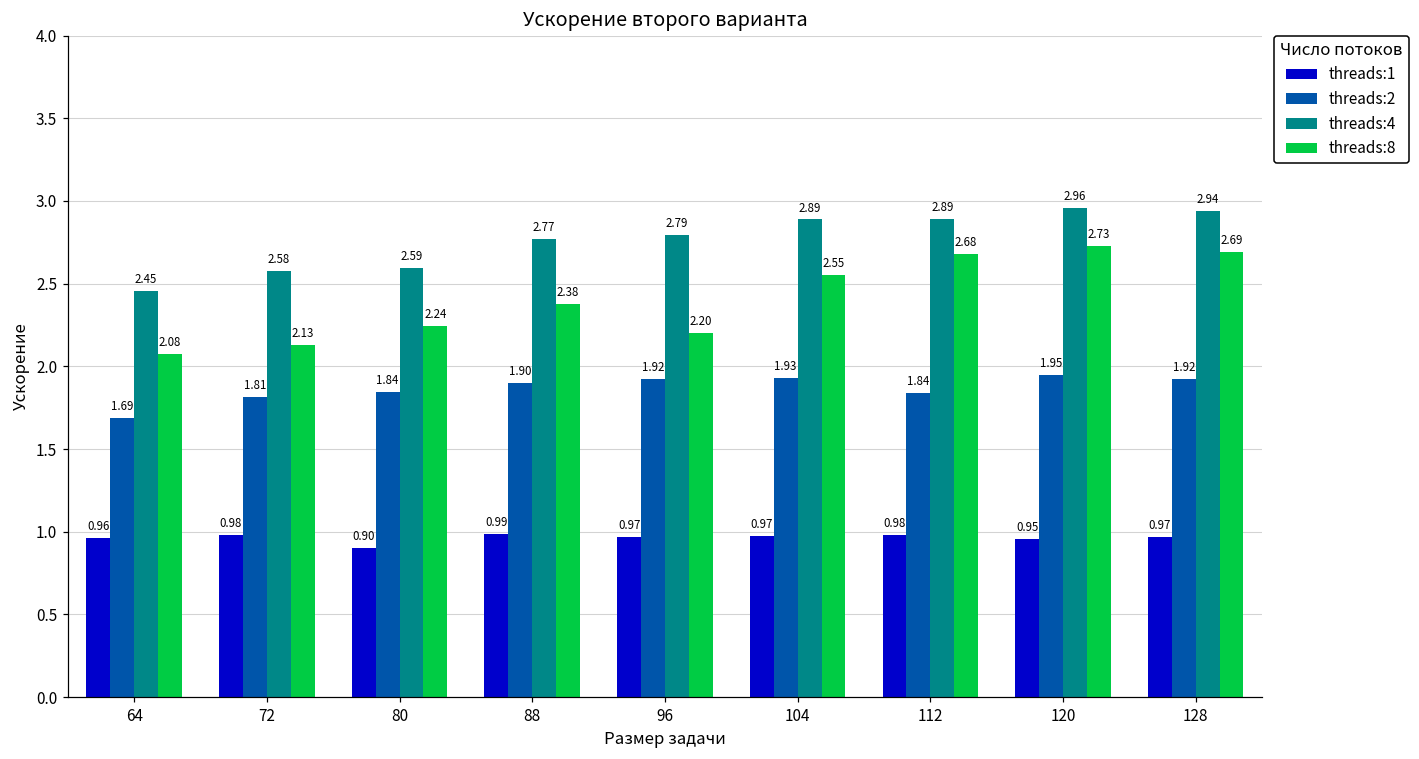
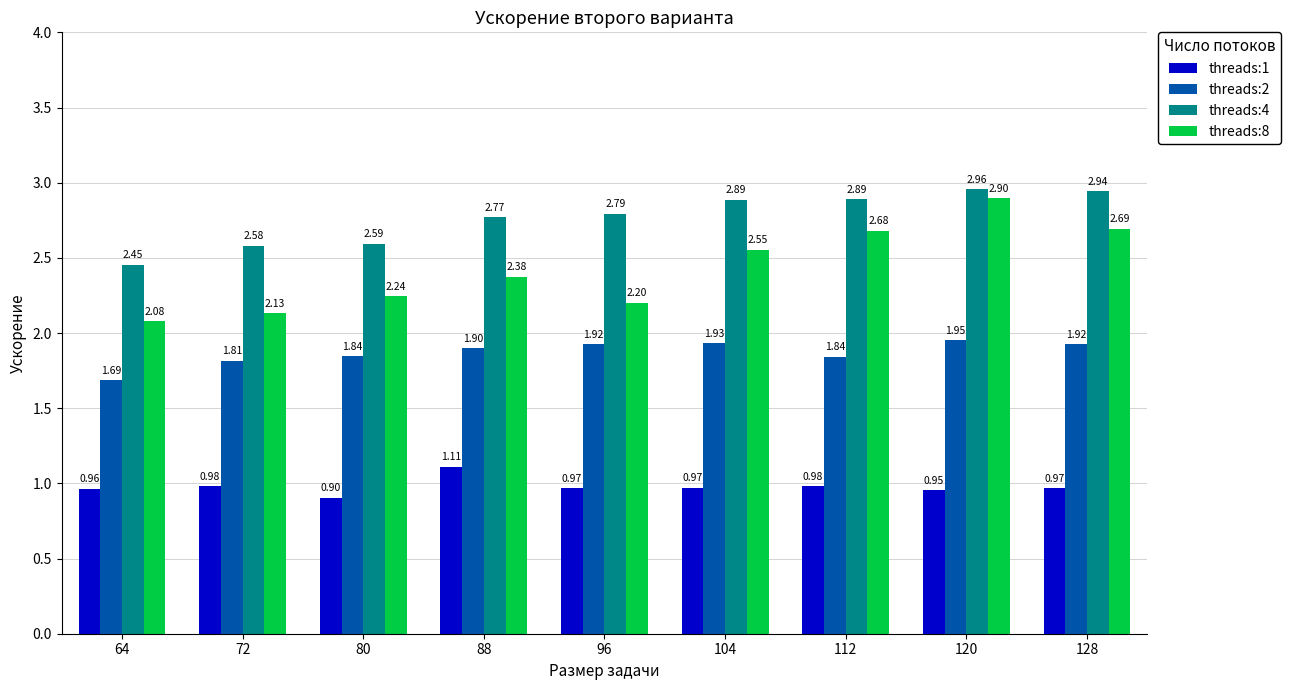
  {
    "threads:1": {
      "64": 0.96,
      "72": 0.98,
      "80": 0.90,
-     "88": 0.99,
+     "88": 1.11,
      "96": 0.97,
      "104": 0.97,
      "112": 0.98,
      "120": 0.95,
      "128": 0.97
    },
    "threads:2": {
      "64": 1.69,
      "72": 1.81,
      "80": 1.84,
      "88": 1.90,
      "96": 1.92,
      "104": 1.93,
      "112": 1.84,
      "120": 1.95,
      "128": 1.92
    },
    "threads:4": {
      "64": 2.45,
      "72": 2.58,
      "80": 2.59,
      "88": 2.77,
      "96": 2.79,
      "104": 2.89,
      "112": 2.89,
      "120": 2.96,
      "128": 2.94
    },
    "threads:8": {
      "64": 2.08,
      "72": 2.13,
      "80": 2.24,
      "88": 2.38,
      "96": 2.20,
      "104": 2.55,
      "112": 2.68,
-     "120": 2.73,
+     "120": 2.90,
      "128": 2.69
    }
  }
